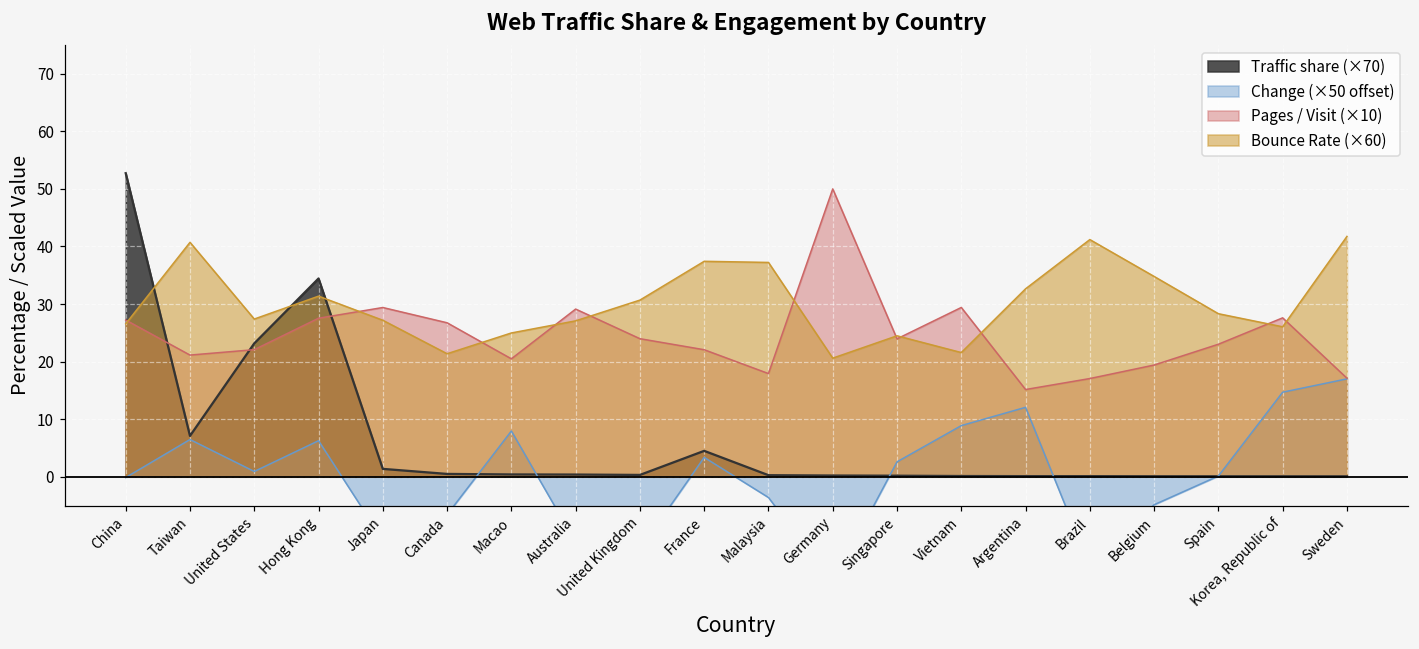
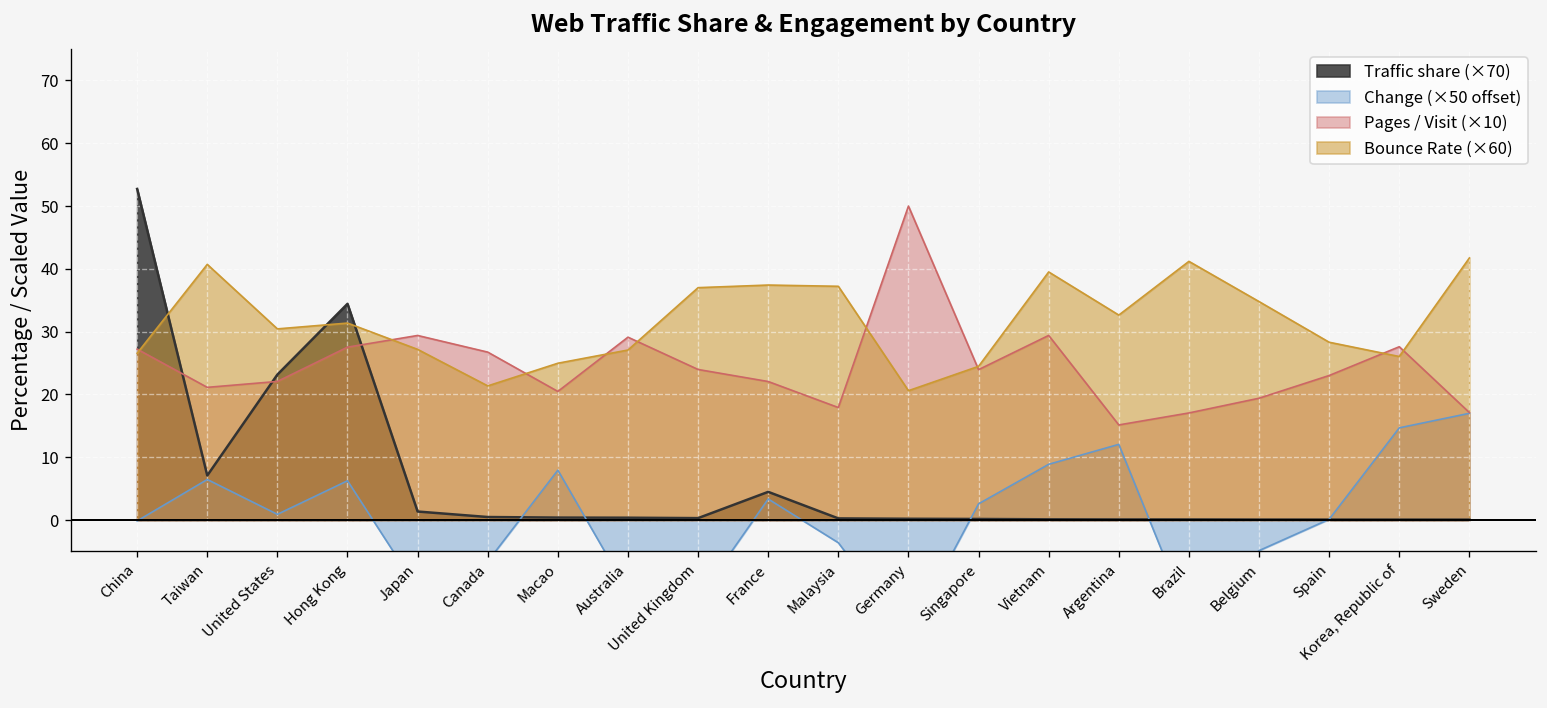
  {
    "Traffic share (×70)": {
      "China": 53,
      "Taiwan": 7,
      "United States": 23,
      "Hong Kong": 34,
      "Japan": 1,
      "Canada": 0,
      "Macao": 0,
      "France": 4,
      "Singapore": 0,
      "Vietnam": 0,
      "Argentina": 0,
      "Korea, Republic of": 0,
      "Sweden": 0
    },
    "Pages / Visit (×10)": {
      "China": 27,
      "Taiwan": 21,
      "United States": 22,
      "Hong Kong": 28,
      "Japan": 29,
      "Canada": 27,
      "Macao": 20,
      "Australia": 29,
      "United Kingdom": 24,
      "France": 22,
      "Malaysia": 18,
      "Germany": 50,
      "Singapore": 24,
      "Vietnam": 29,
      "Argentina": 15,
      "Brazil": 17,
      "Belgium": 19,
      "Spain": 23,
      "Korea, Republic of": 28
    },
    "Bounce Rate (×60)": {
      "China": 27,
      "Taiwan": 41,
-     "United States": 27,
+     "United States": 30,
      "Hong Kong": 31,
      "Japan": 27,
      "Canada": 21,
      "Macao": 25,
      "Australia": 27,
-     "United Kingdom": 31,
+     "United Kingdom": 37,
      "France": 37,
      "Malaysia": 37,
      "Germany": 21,
      "Singapore": 24,
-     "Vietnam": 22,
+     "Vietnam": 40,
      "Argentina": 33,
      "Brazil": 41,
      "Belgium": 35,
      "Spain": 28,
      "Korea, Republic of": 26,
      "Sweden": 42
    }
  }
